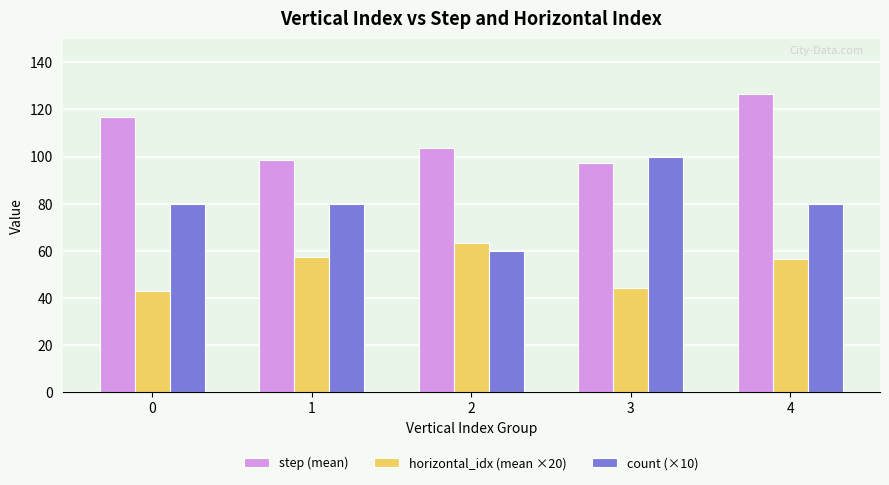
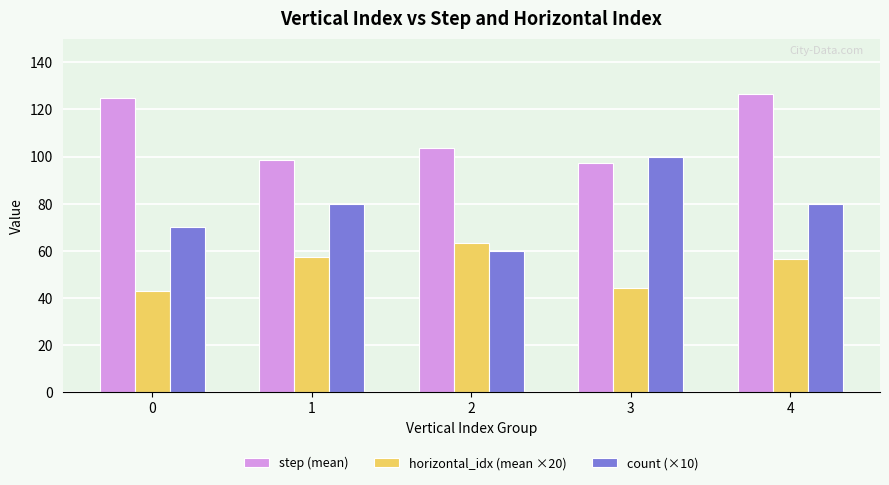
  {
    "step (mean)": {
-     "0": 117,
+     "0": 125,
      "1": 98,
      "2": 104,
      "3": 97,
      "4": 127
    },
    "horizontal_idx (mean ×20)": {
      "0": 43,
      "1": 57,
      "2": 63,
      "3": 44,
      "4": 57
    },
    "count (×10)": {
-     "0": 80,
+     "0": 70,
      "1": 80,
      "2": 60,
      "3": 100,
      "4": 80
    }
  }
